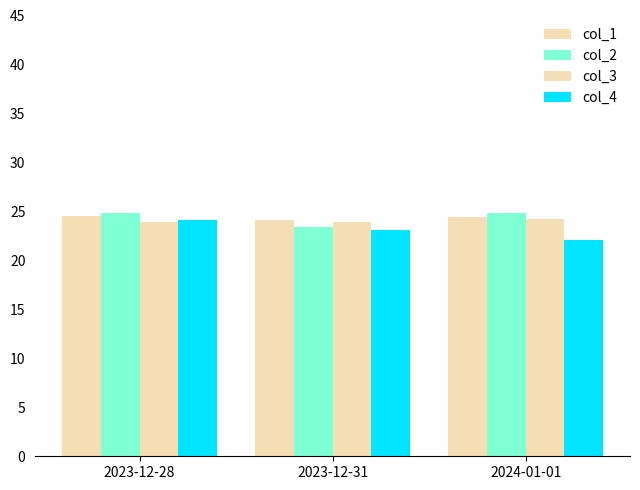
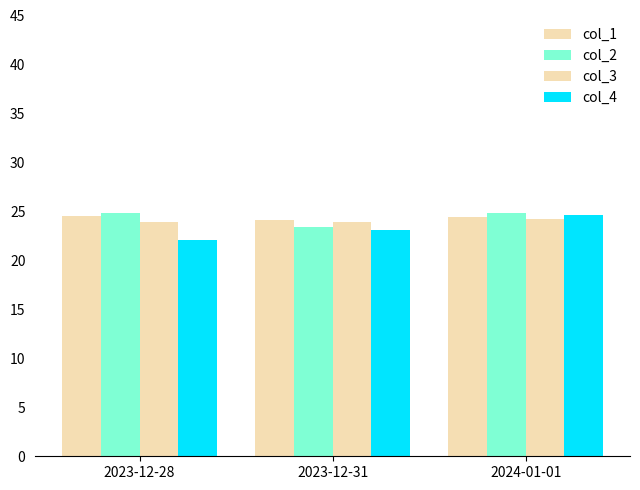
  {
    "col_2": {
      "2023-12-28": 25,
      "2023-12-31": 23,
      "2024-01-01": 25
    },
    "col_4": {
-     "2023-12-28": 24,
+     "2023-12-28": 22,
      "2023-12-31": 23,
-     "2024-01-01": 22
+     "2024-01-01": 25
    }
  }
